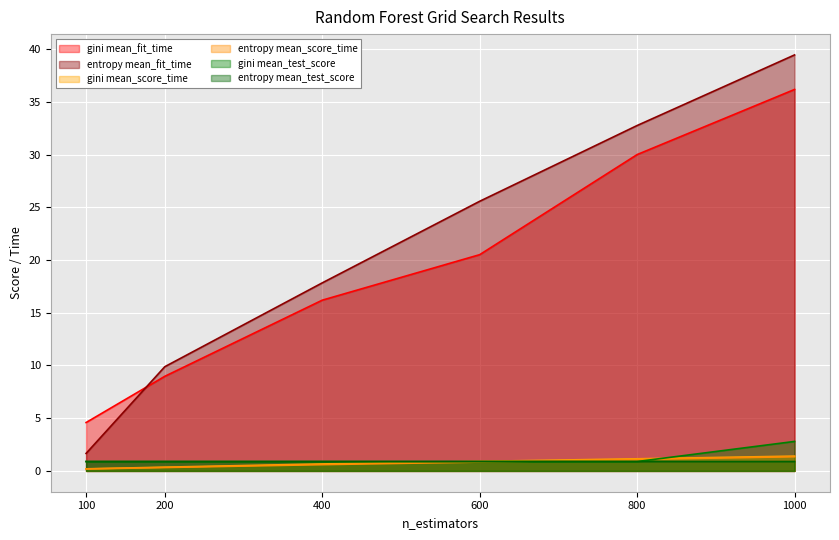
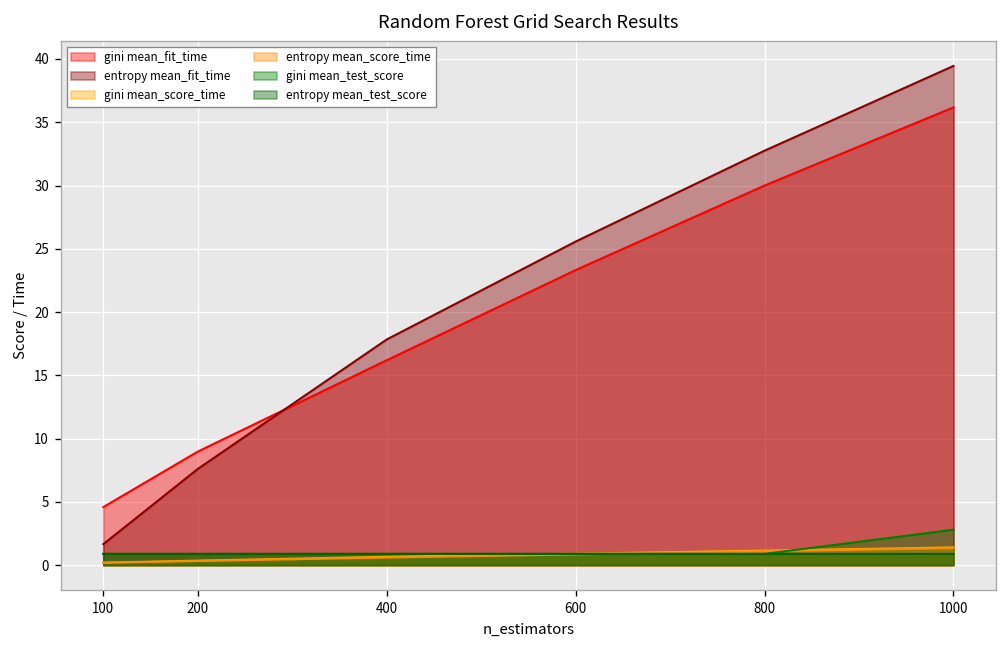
  {
    "gini mean_fit_time": {
      "100": 4.6,
      "200": 9.0,
      "400": 16.2,
-     "600": 20.5,
+     "600": 23.3,
      "800": 30.0,
      "1000": 36.2
    },
    "entropy mean_fit_time": {
      "100": 1.7,
-     "200": 9.9,
+     "200": 7.6,
      "400": 17.8,
      "600": 25.6,
      "800": 32.8,
      "1000": 39.5
    }
  }
